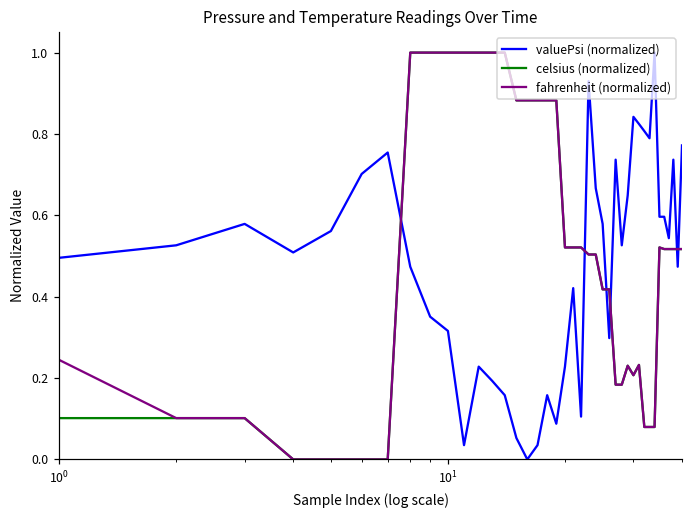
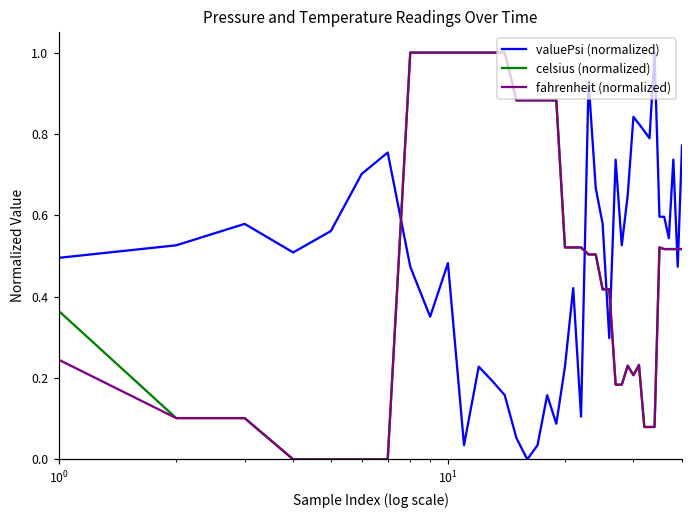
  {
    "valuePsi (normalized)": {
      "10^0": 0.50,
-     "10^1": 0.32
+     "10^1": 0.48
    },
    "celsius (normalized)": {
-     "10^0": 0.10
+     "10^0": 0.36
    },
    "fahrenheit (normalized)": {
      "10^0": 0.24
    }
  }
